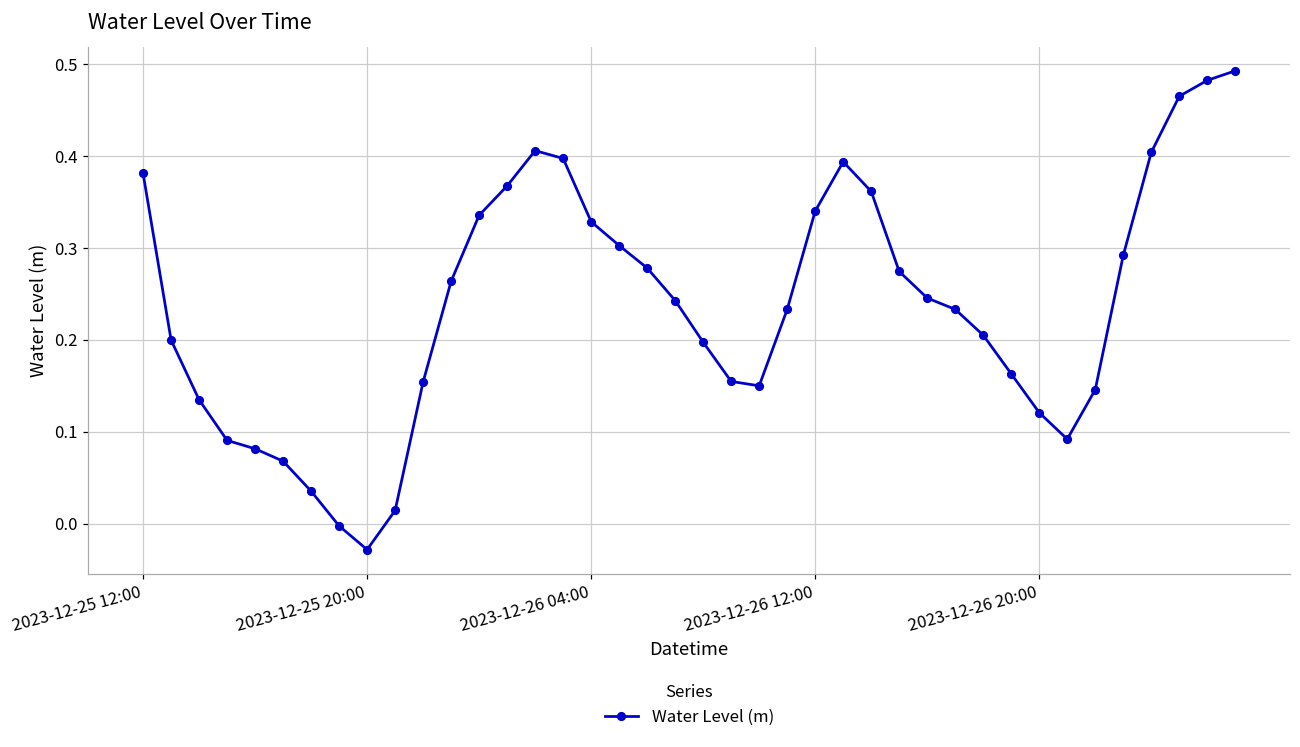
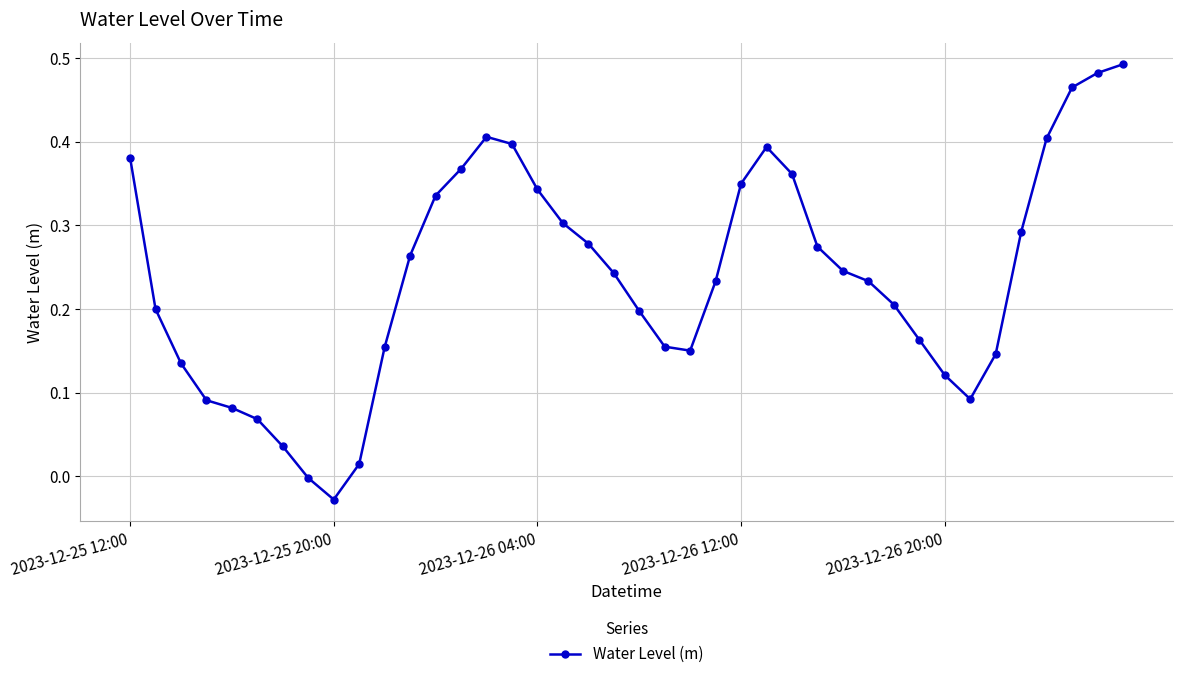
  {
    "2023-12-25 12:00": 0.38,
    "2023-12-25 20:00": -0.03,
-   "2023-12-26 04:00": 0.33,
-   "2023-12-26 12:00": 0.34,
+   "2023-12-26 04:00": 0.34,
+   "2023-12-26 12:00": 0.35,
    "2023-12-26 20:00": 0.12
  }
